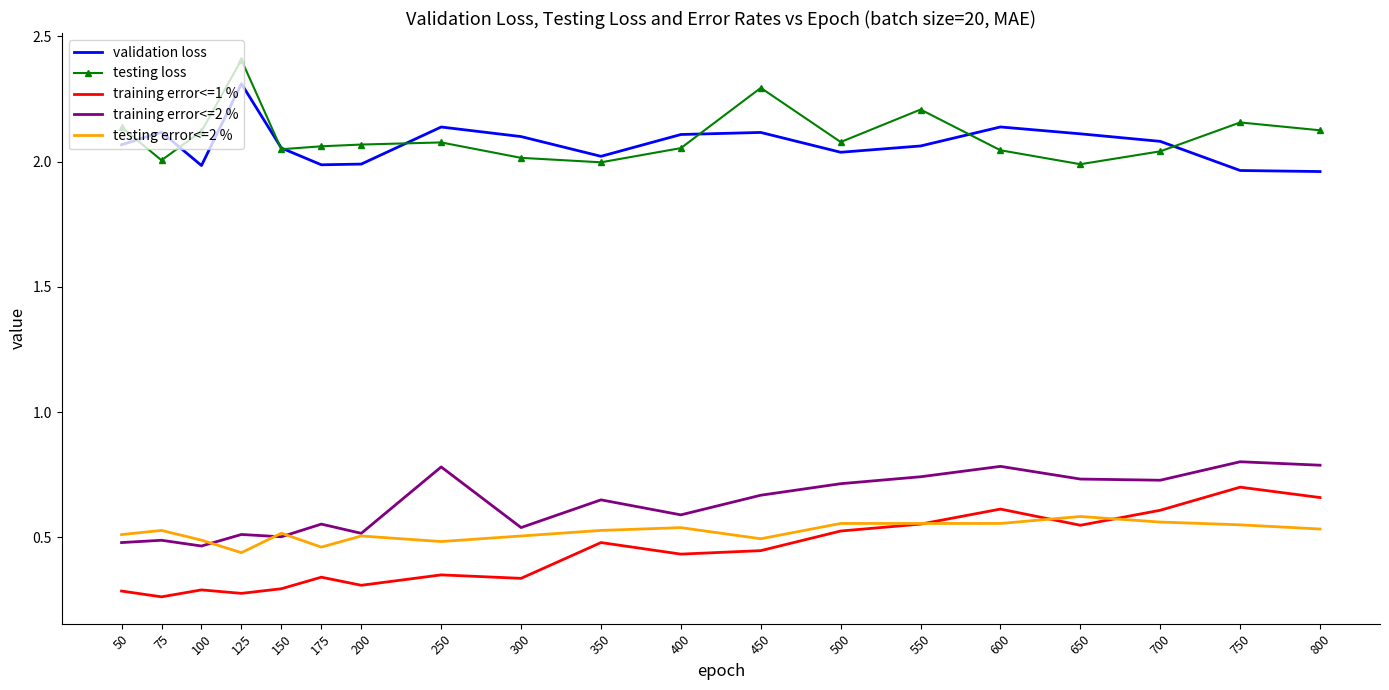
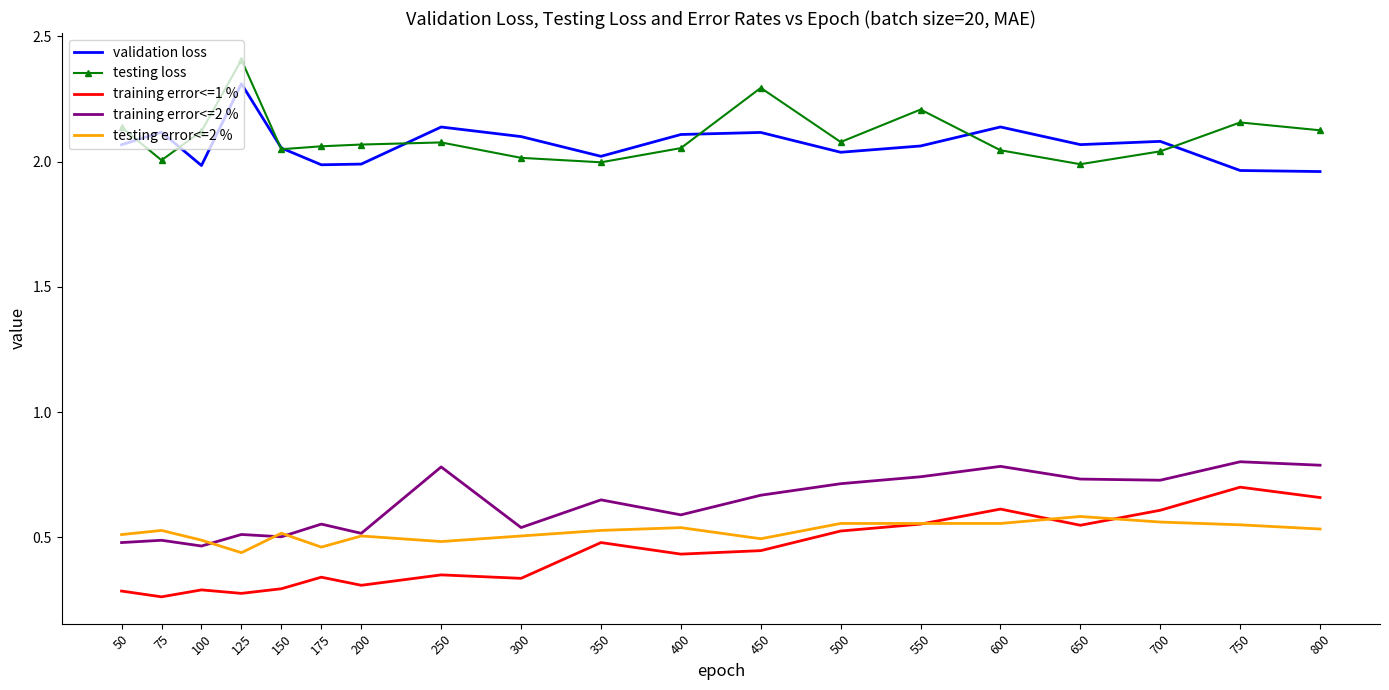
  {
    "validation loss": {
      "100": 1.98,
      "175": 1.99,
      "200": 1.99,
      "250": 2.14,
      "300": 2.10,
      "350": 2.02,
      "400": 2.11,
      "450": 2.12,
      "500": 2.04,
      "550": 2.06,
      "600": 2.14,
-     "650": 2.11,
+     "650": 2.07,
      "700": 2.08,
      "750": 1.96,
      "800": 1.96
    },
    "testing loss": {
      "75": 2.01,
      "175": 2.06,
      "200": 2.07,
      "250": 2.08,
      "300": 2.01,
      "350": 2.00,
      "400": 2.05,
      "450": 2.29,
      "500": 2.08,
      "550": 2.21,
      "600": 2.05,
      "650": 1.99,
      "700": 2.04,
      "750": 2.16,
      "800": 2.12
    },
    "training error<=1 %": {
      "50": 0.29,
      "75": 0.26,
      "100": 0.29,
      "125": 0.28,
      "150": 0.29,
      "175": 0.34,
      "200": 0.31,
      "250": 0.35,
      "300": 0.34,
      "350": 0.48,
      "400": 0.43,
      "450": 0.45,
      "500": 0.53,
      "600": 0.61,
      "650": 0.55,
      "700": 0.61,
      "750": 0.70,
      "800": 0.66
    },
    "training error<=2 %": {
      "50": 0.48,
      "75": 0.49,
      "100": 0.47,
      "125": 0.51,
      "150": 0.50,
      "175": 0.55,
      "200": 0.52,
      "250": 0.78,
      "300": 0.54,
      "350": 0.65,
      "400": 0.59,
      "450": 0.67,
      "500": 0.71,
      "550": 0.74,
      "600": 0.78,
      "650": 0.73,
      "700": 0.73,
      "750": 0.80,
      "800": 0.79
    },
    "testing error<=2 %": {
      "50": 0.51,
      "75": 0.53,
      "100": 0.49,
      "125": 0.44,
      "150": 0.52,
      "175": 0.46,
      "200": 0.51,
      "250": 0.48,
      "300": 0.51,
      "350": 0.53,
      "400": 0.54,
      "450": 0.49,
      "500": 0.56,
      "600": 0.56,
      "650": 0.58,
      "700": 0.56,
      "750": 0.55,
      "800": 0.53
    }
  }
